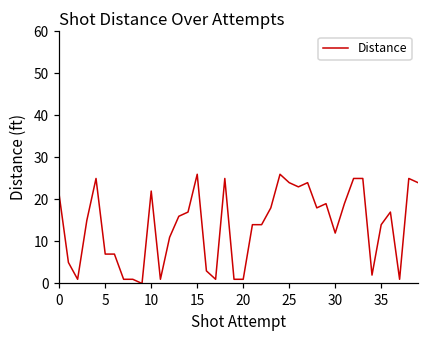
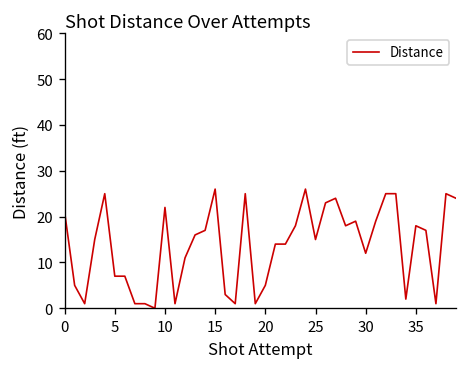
  {
    "0": 21,
    "5": 7,
    "10": 22,
    "15": 26,
-   "20": 1,
-   "25": 24,
+   "20": 5,
+   "25": 15,
    "30": 12,
-   "35": 14
+   "35": 18
  }
